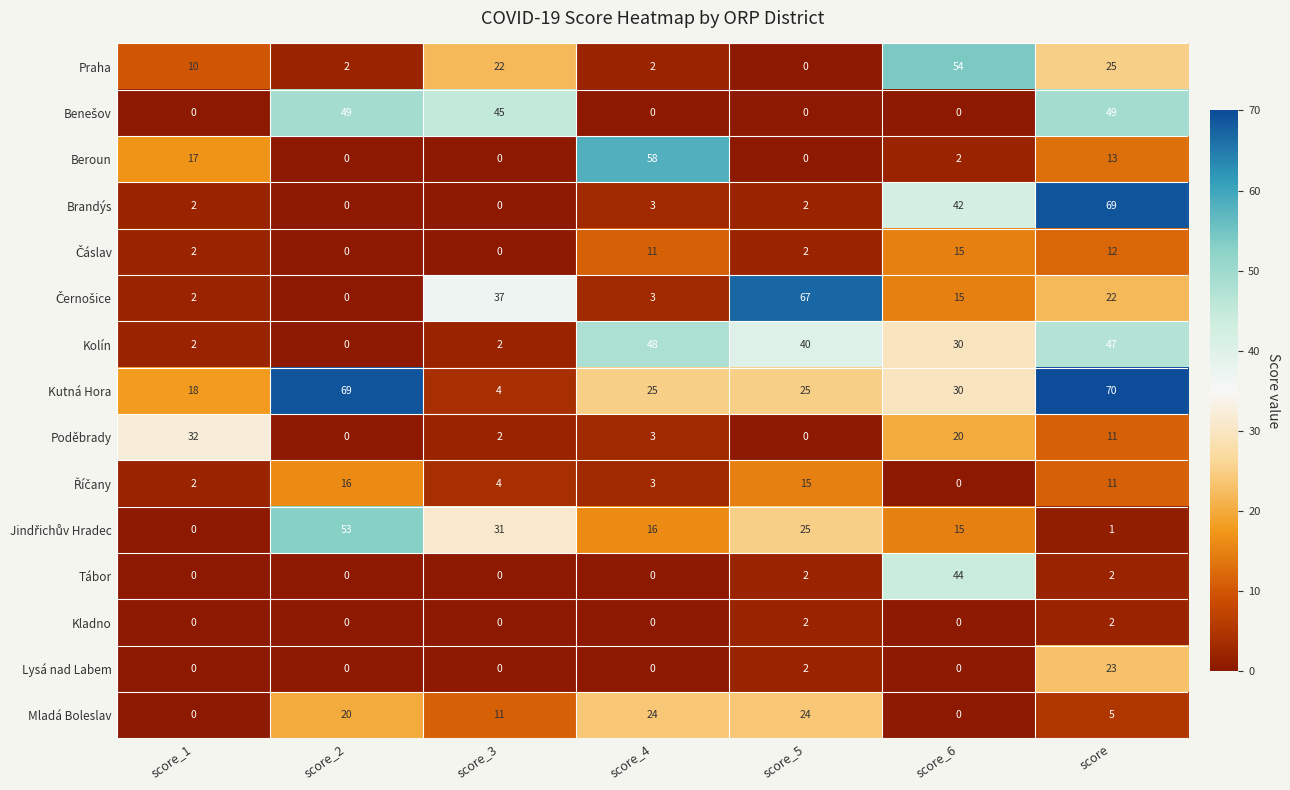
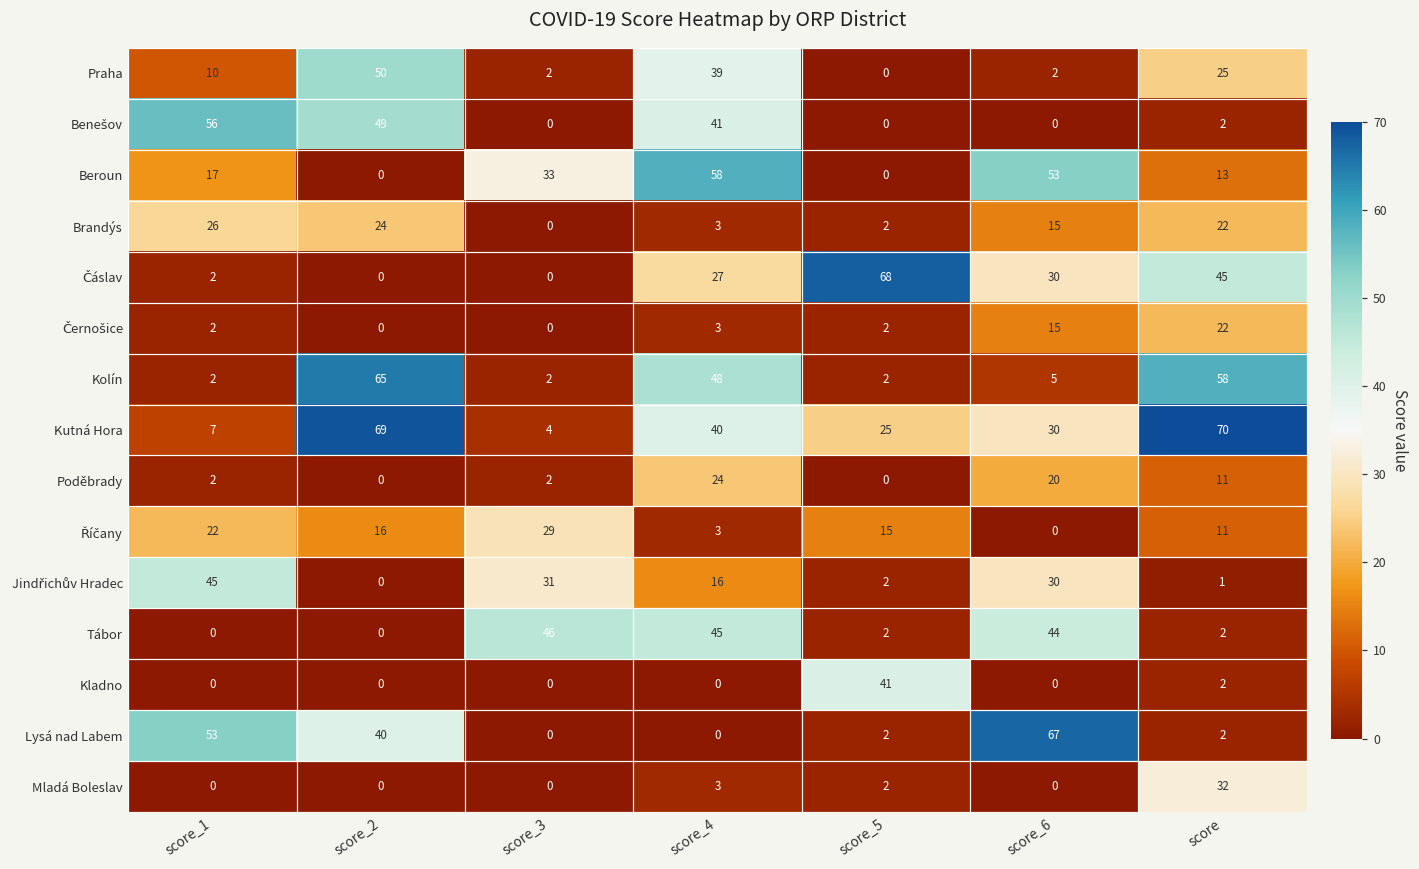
  {
    "Praha": {
      "score_1": 10,
-     "score_2": 2,
-     "score_3": 22,
-     "score_4": 2,
+     "score_2": 50,
+     "score_3": 2,
+     "score_4": 39,
      "score_5": 0,
-     "score_6": 54,
+     "score_6": 2,
      "score": 25
    },
    "Benešov": {
-     "score_1": 0,
+     "score_1": 56,
      "score_2": 49,
-     "score_3": 45,
-     "score_4": 0,
+     "score_3": 0,
+     "score_4": 41,
      "score_5": 0,
      "score_6": 0,
-     "score": 49
+     "score": 2
    },
    "Beroun": {
      "score_1": 17,
      "score_2": 0,
-     "score_3": 0,
+     "score_3": 33,
      "score_4": 58,
      "score_5": 0,
-     "score_6": 2,
+     "score_6": 53,
      "score": 13
    },
    "Brandýs": {
-     "score_1": 2,
-     "score_2": 0,
+     "score_1": 26,
+     "score_2": 24,
      "score_3": 0,
      "score_4": 3,
      "score_5": 2,
-     "score_6": 42,
-     "score": 69
+     "score_6": 15,
+     "score": 22
    },
    "Čáslav": {
      "score_1": 2,
      "score_2": 0,
      "score_3": 0,
-     "score_4": 11,
-     "score_5": 2,
-     "score_6": 15,
-     "score": 12
+     "score_4": 27,
+     "score_5": 68,
+     "score_6": 30,
+     "score": 45
    },
    "Černošice": {
      "score_1": 2,
      "score_2": 0,
-     "score_3": 37,
+     "score_3": 0,
      "score_4": 3,
-     "score_5": 67,
+     "score_5": 2,
      "score_6": 15,
      "score": 22
    },
    "Kolín": {
      "score_1": 2,
-     "score_2": 0,
+     "score_2": 65,
      "score_3": 2,
      "score_4": 48,
-     "score_5": 40,
-     "score_6": 30,
-     "score": 47
+     "score_5": 2,
+     "score_6": 5,
+     "score": 58
    },
    "Kutná Hora": {
-     "score_1": 18,
+     "score_1": 7,
      "score_2": 69,
      "score_3": 4,
-     "score_4": 25,
+     "score_4": 40,
      "score_5": 25,
      "score_6": 30,
      "score": 70
    },
    "Poděbrady": {
-     "score_1": 32,
+     "score_1": 2,
      "score_2": 0,
      "score_3": 2,
-     "score_4": 3,
+     "score_4": 24,
      "score_5": 0,
      "score_6": 20,
      "score": 11
    },
    "Říčany": {
-     "score_1": 2,
+     "score_1": 22,
      "score_2": 16,
-     "score_3": 4,
+     "score_3": 29,
      "score_4": 3,
      "score_5": 15,
      "score_6": 0,
      "score": 11
    },
    "Jindřichův Hradec": {
-     "score_1": 0,
-     "score_2": 53,
+     "score_1": 45,
+     "score_2": 0,
      "score_3": 31,
      "score_4": 16,
-     "score_5": 25,
-     "score_6": 15,
+     "score_5": 2,
+     "score_6": 30,
      "score": 1
    },
    "Tábor": {
      "score_1": 0,
      "score_2": 0,
-     "score_3": 0,
-     "score_4": 0,
+     "score_3": 46,
+     "score_4": 45,
      "score_5": 2,
      "score_6": 44,
      "score": 2
    },
    "Kladno": {
      "score_1": 0,
      "score_2": 0,
      "score_3": 0,
      "score_4": 0,
-     "score_5": 2,
+     "score_5": 41,
      "score_6": 0,
      "score": 2
    },
    "Lysá nad Labem": {
-     "score_1": 0,
-     "score_2": 0,
+     "score_1": 53,
+     "score_2": 40,
      "score_3": 0,
      "score_4": 0,
      "score_5": 2,
-     "score_6": 0,
-     "score": 23
+     "score_6": 67,
+     "score": 2
    },
    "Mladá Boleslav": {
      "score_1": 0,
-     "score_2": 20,
-     "score_3": 11,
-     "score_4": 24,
-     "score_5": 24,
+     "score_2": 0,
+     "score_3": 0,
+     "score_4": 3,
+     "score_5": 2,
      "score_6": 0,
-     "score": 5
+     "score": 32
    }
  }
